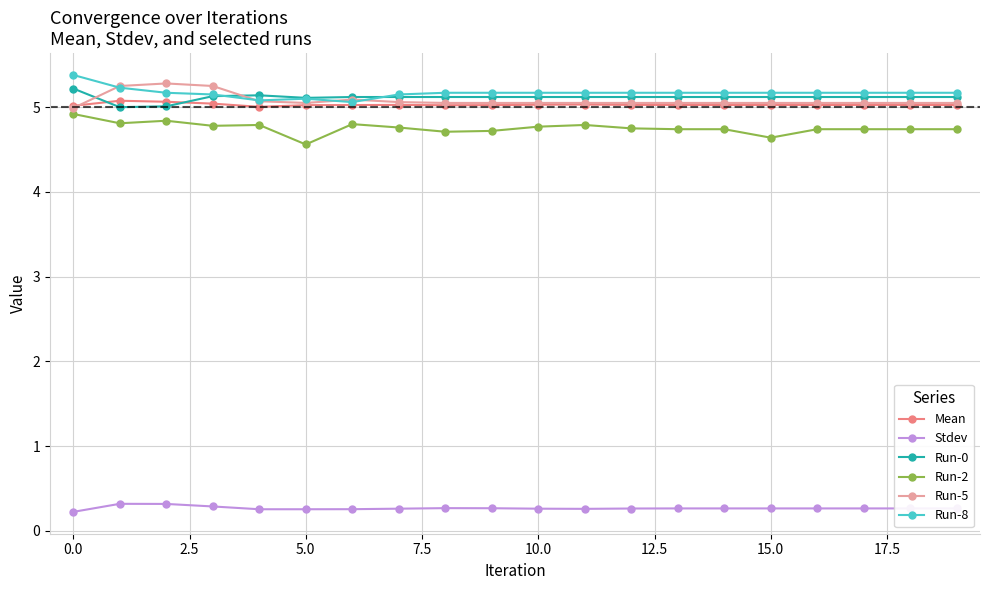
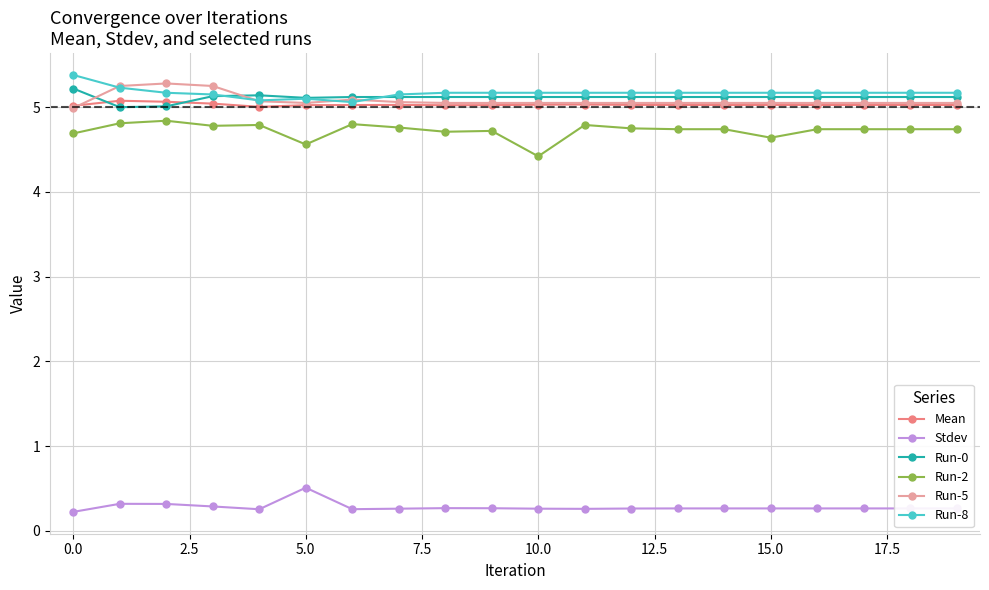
  {
    "Stdev": {
      "0.0": 0.2,
-     "5.0": 0.3,
+     "5.0": 0.5,
      "10.0": 0.3,
      "15.0": 0.3
    },
    "Run-2": {
-     "0.0": 4.9,
+     "0.0": 4.7,
      "5.0": 4.6,
-     "10.0": 4.8,
+     "10.0": 4.4,
      "15.0": 4.6
    }
  }
